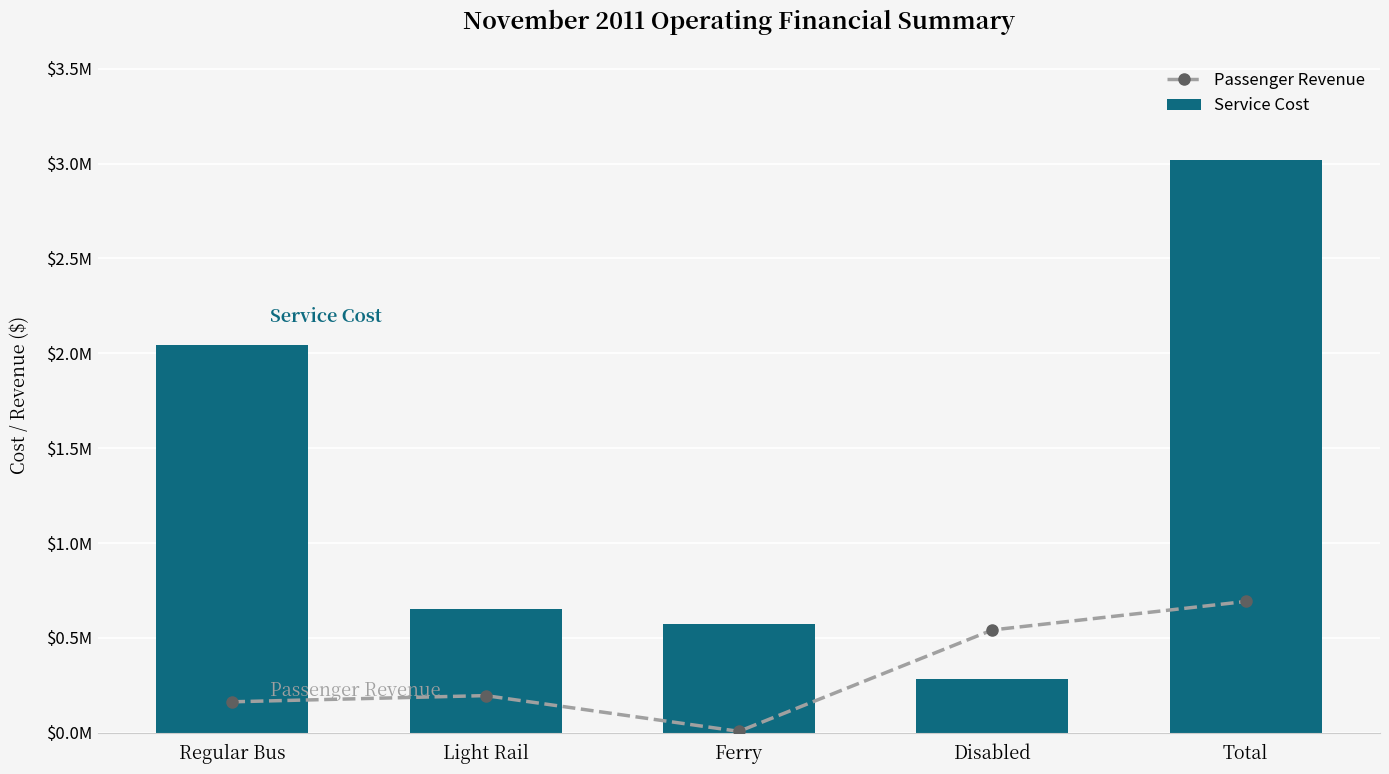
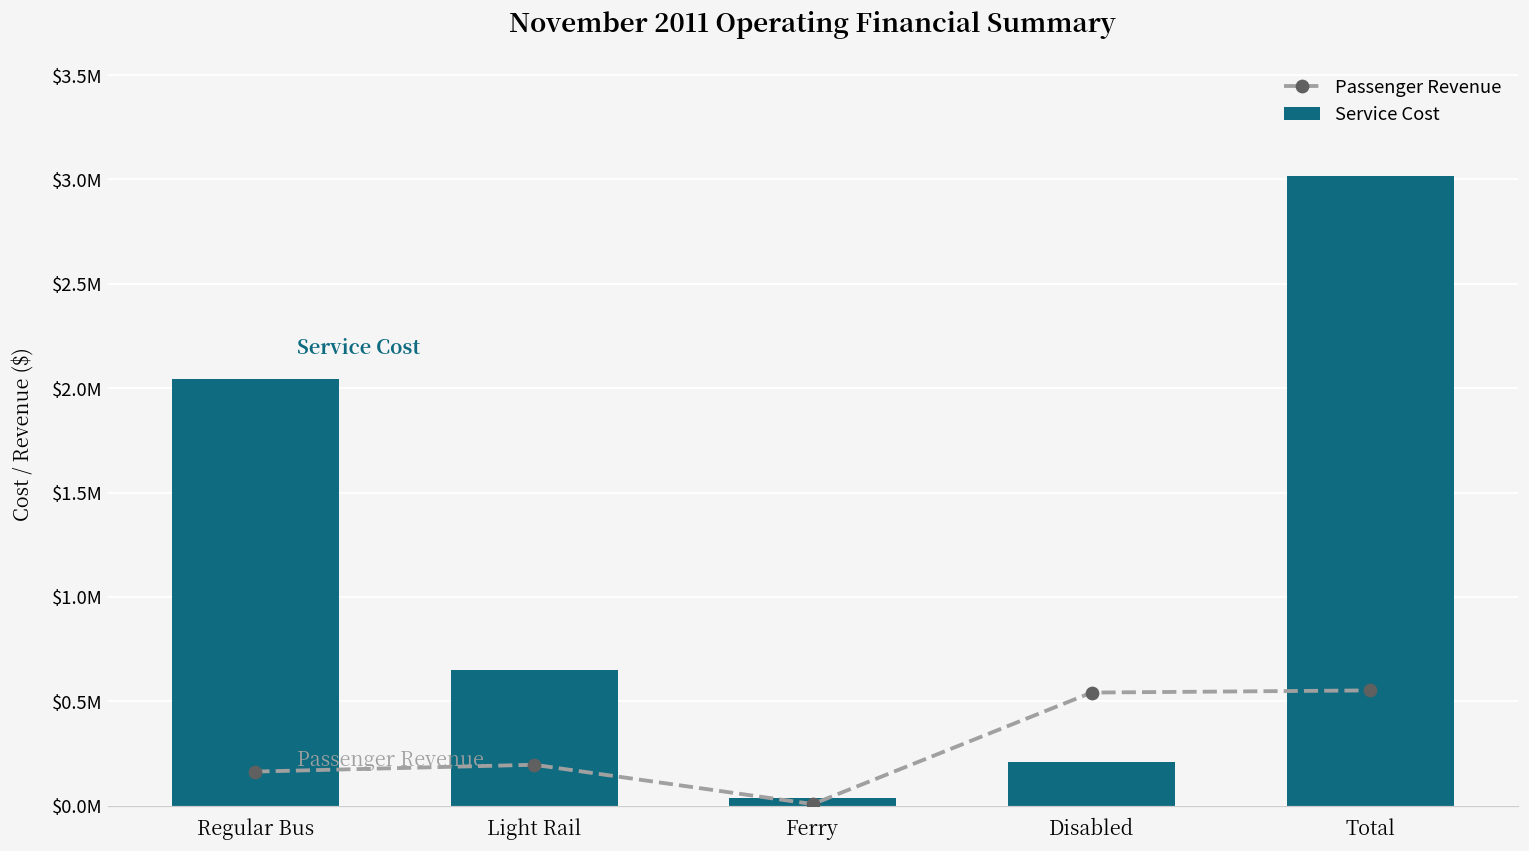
  {
    "Passenger Revenue": {
      "Regular Bus": "$160000",
      "Light Rail": "$200000",
      "Ferry": "$10000",
      "Disabled": "$540000",
-     "Total": "$690000"
+     "Total": "$550000"
    },
    "Service Cost": {
      "Regular Bus": "$2040000",
      "Light Rail": "$650000",
-     "Ferry": "$570000",
-     "Disabled": "$290000",
+     "Ferry": "$40000",
+     "Disabled": "$210000",
      "Total": "$3020000"
    }
  }
